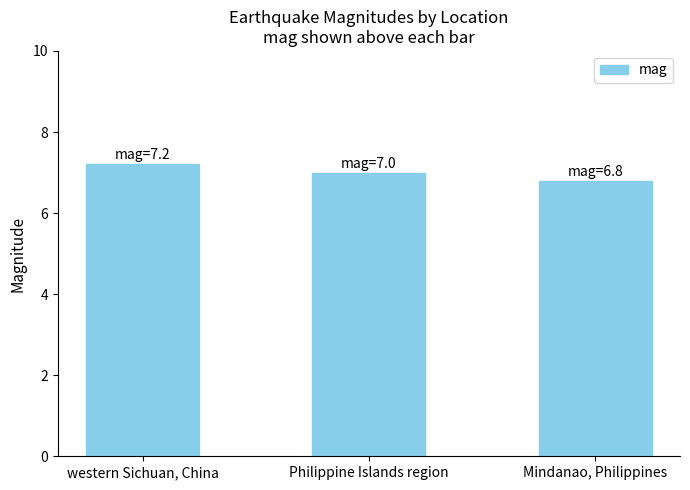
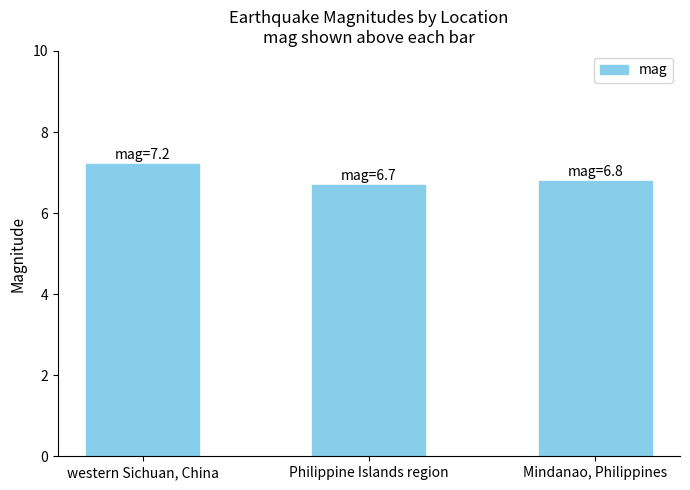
  {
    "western Sichuan, China": 7.2,
-   "Philippine Islands region": 7.0,
+   "Philippine Islands region": 6.7,
    "Mindanao, Philippines": 6.8
  }
